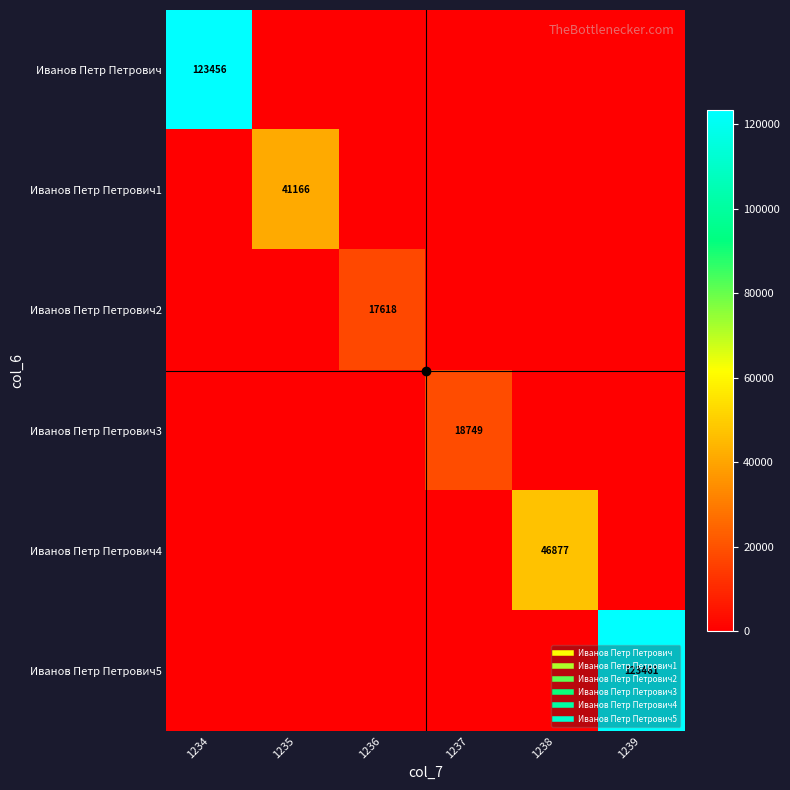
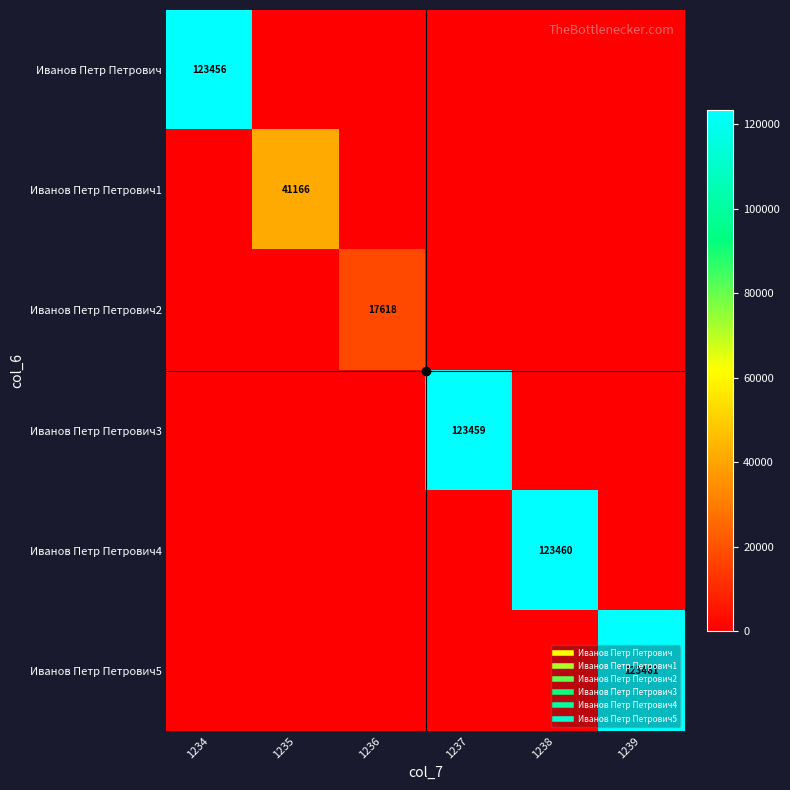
  {
    "Иванов Петр Петрович": {
      "1234": 123456
    },
    "Иванов Петр Петрович1": {
      "1235": 41166
    },
    "Иванов Петр Петрович2": {
      "1236": 17618
    },
    "Иванов Петр Петрович3": {
-     "1237": 18749
+     "1237": 123459
    },
    "Иванов Петр Петрович4": {
-     "1238": 46877
+     "1238": 123460
    }
  }
